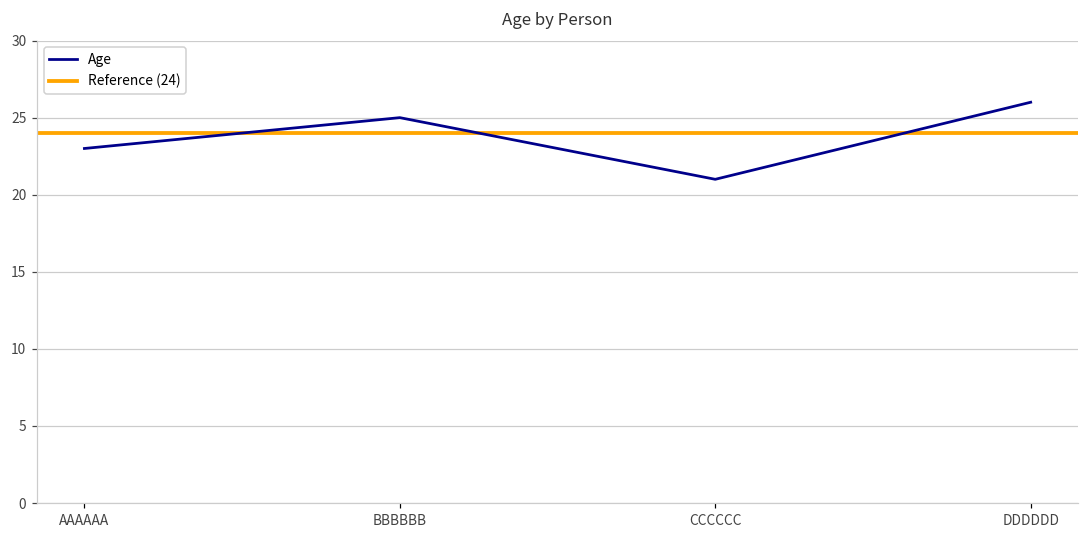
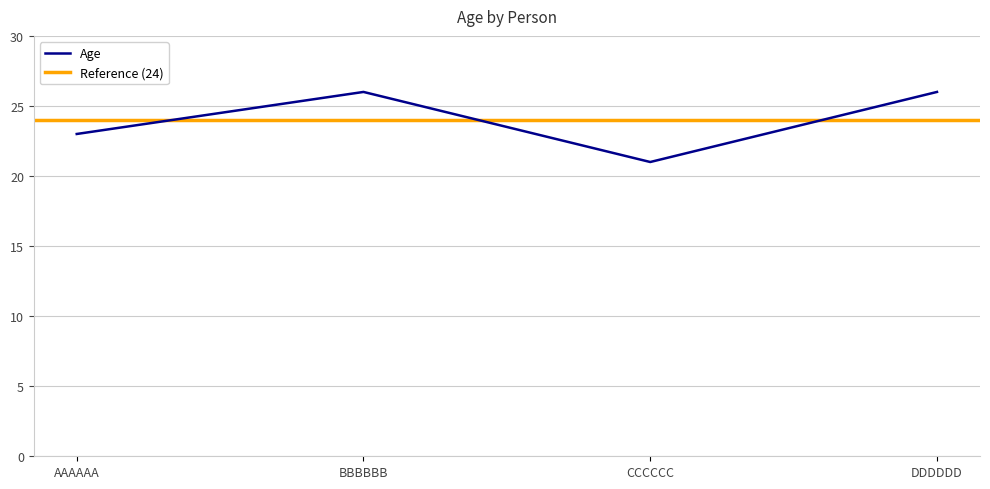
  {
    "AAAAAA": 23,
-   "BBBBBB": 25,
+   "BBBBBB": 26,
    "CCCCCC": 21,
    "DDDDDD": 26
  }
